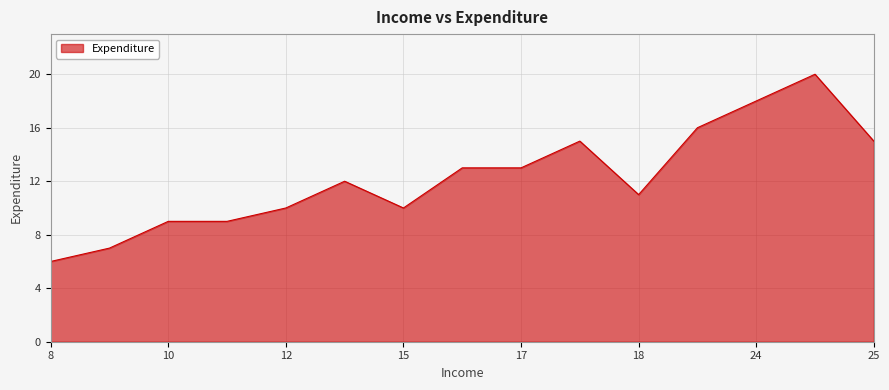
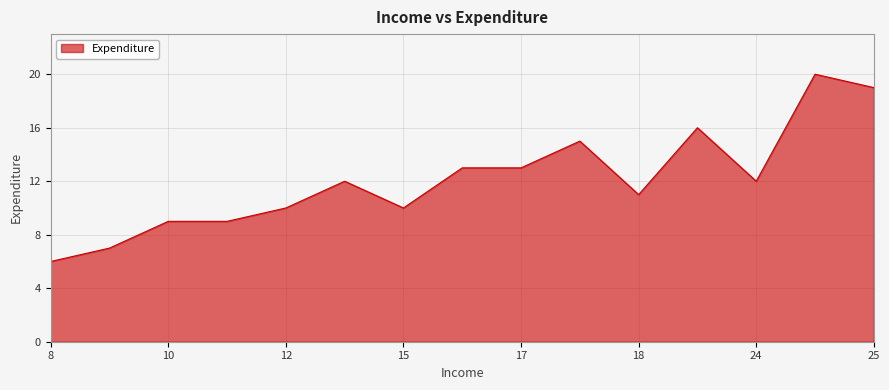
  {
    "8": 6,
    "10": 9,
    "12": 10,
    "15": 10,
    "17": 13,
    "18": 11,
-   "24": 18,
-   "25": 15
+   "24": 12,
+   "25": 19
  }
